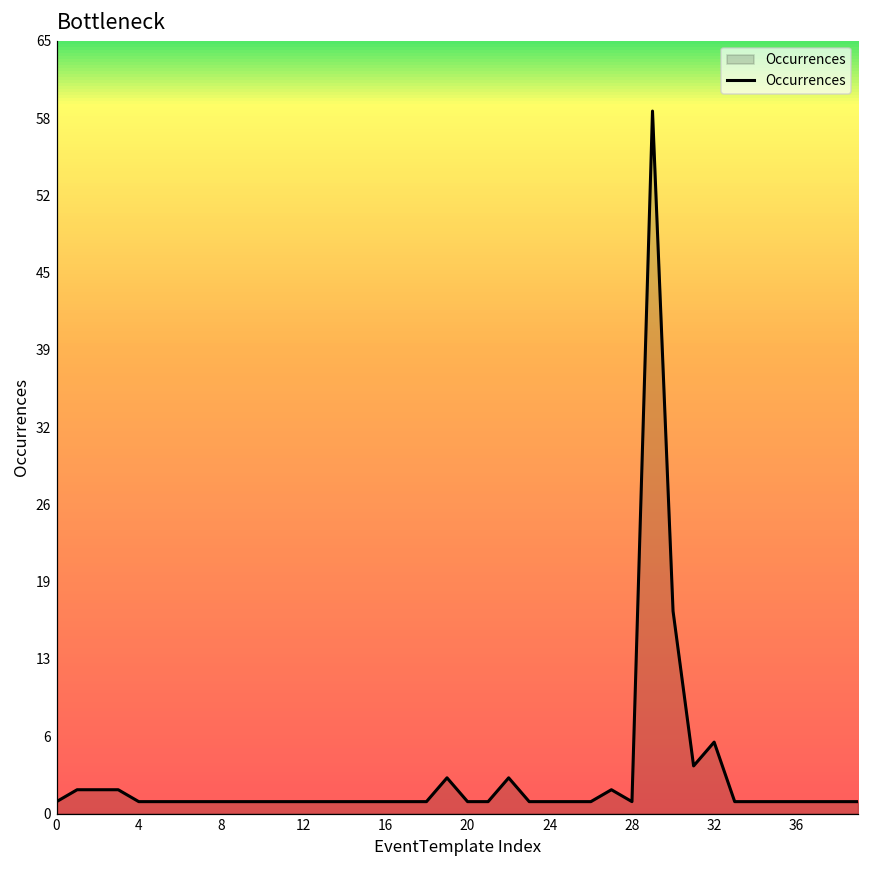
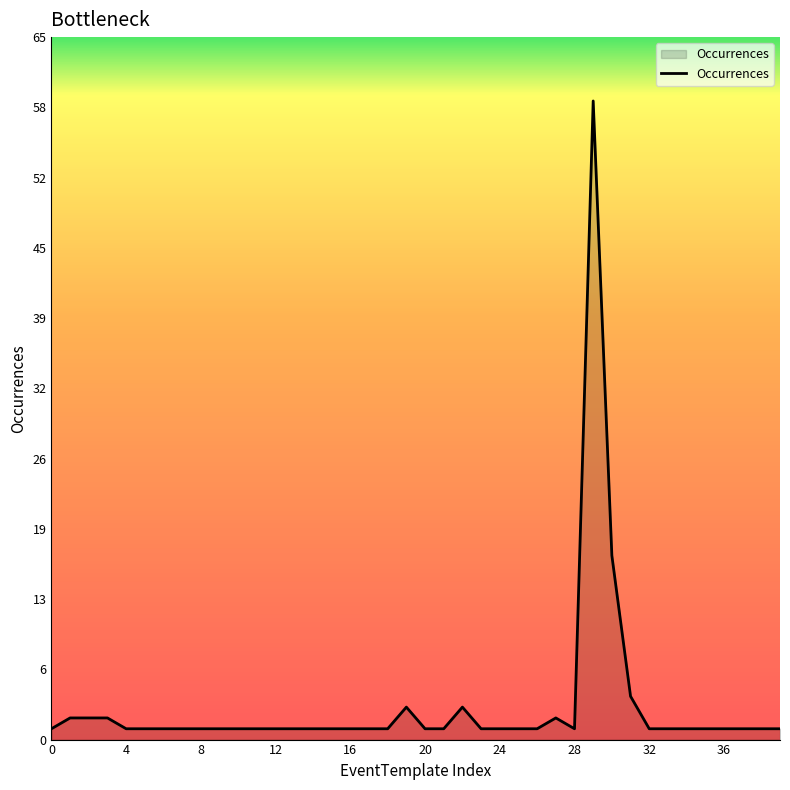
  {
    "0": 1,
    "4": 1,
    "8": 1,
    "12": 1,
    "16": 1,
    "20": 1,
    "24": 1,
    "28": 1,
-   "32": 6,
+   "32": 1,
    "36": 1
  }
